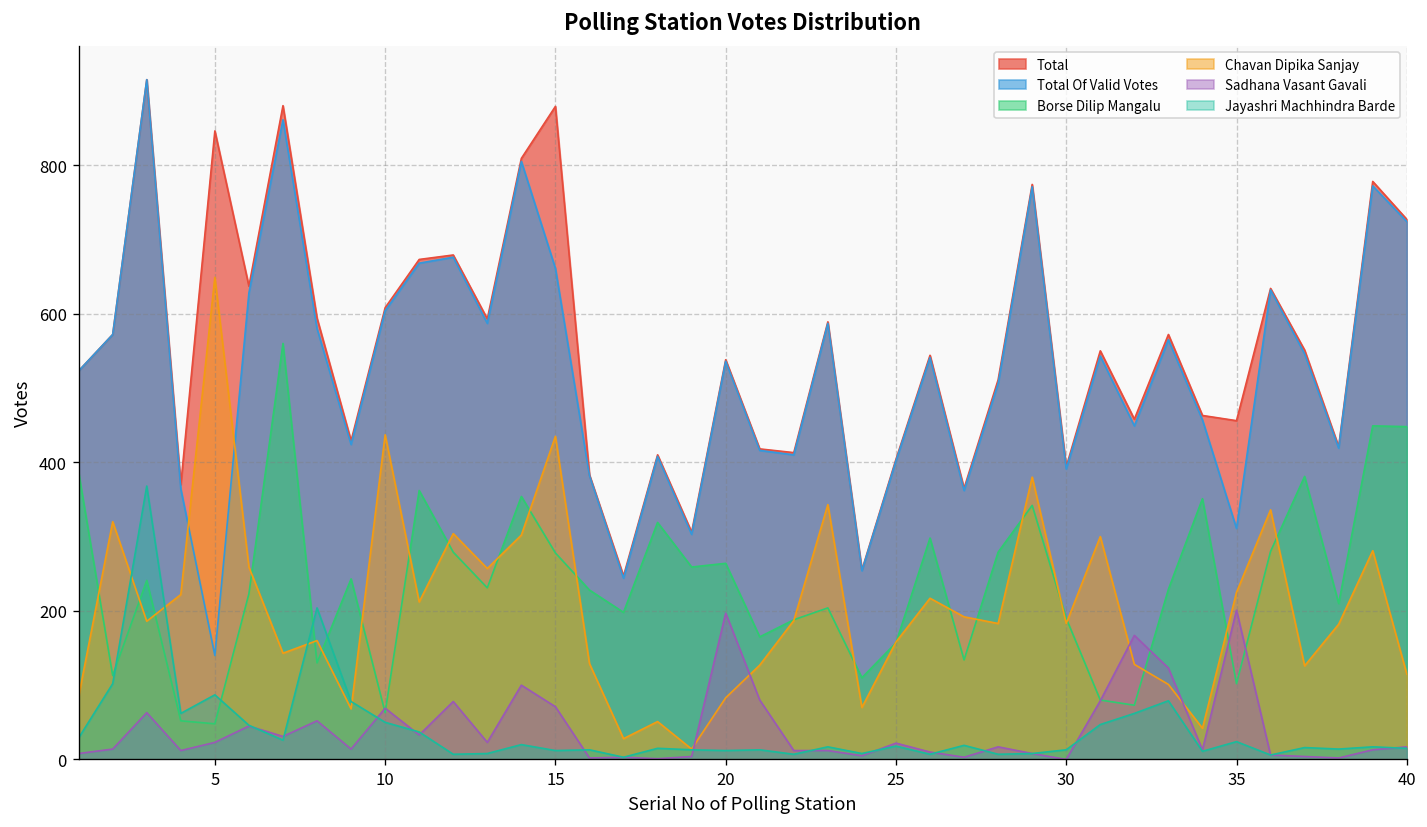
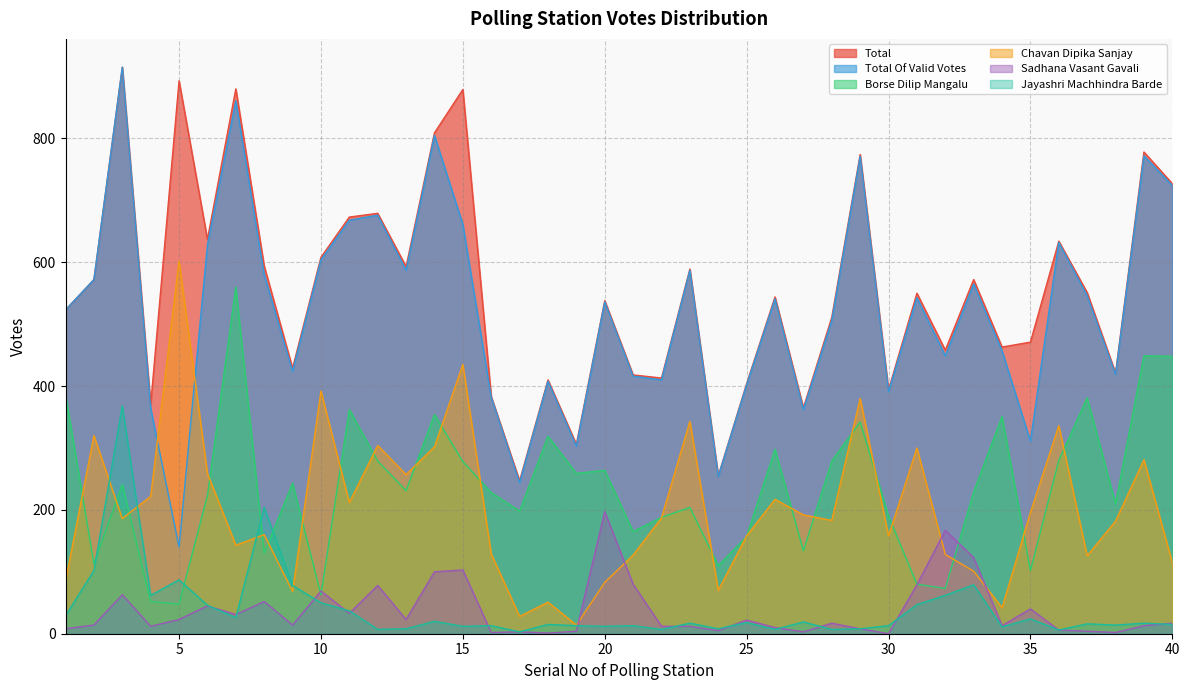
  {
    "Total": {
-     "5": 850,
+     "5": 890,
      "15": 880,
-     "35": 460
+     "35": 470
    },
    "Total Of Valid Votes": {
      "5": 140,
      "15": 660,
      "35": 310
    },
    "Chavan Dipika Sanjay": {
-     "5": 650,
-     "10": 440,
+     "5": 600,
+     "10": 390,
      "15": 440,
      "20": 80,
-     "30": 180,
-     "35": 230,
+     "30": 160,
+     "35": 200,
      "40": 120
    },
    "Sadhana Vasant Gavali": {
      "5": 20,
      "10": 70,
-     "15": 70,
+     "15": 100,
      "20": 200,
      "30": 0,
-     "35": 200
+     "35": 40
    }
  }
